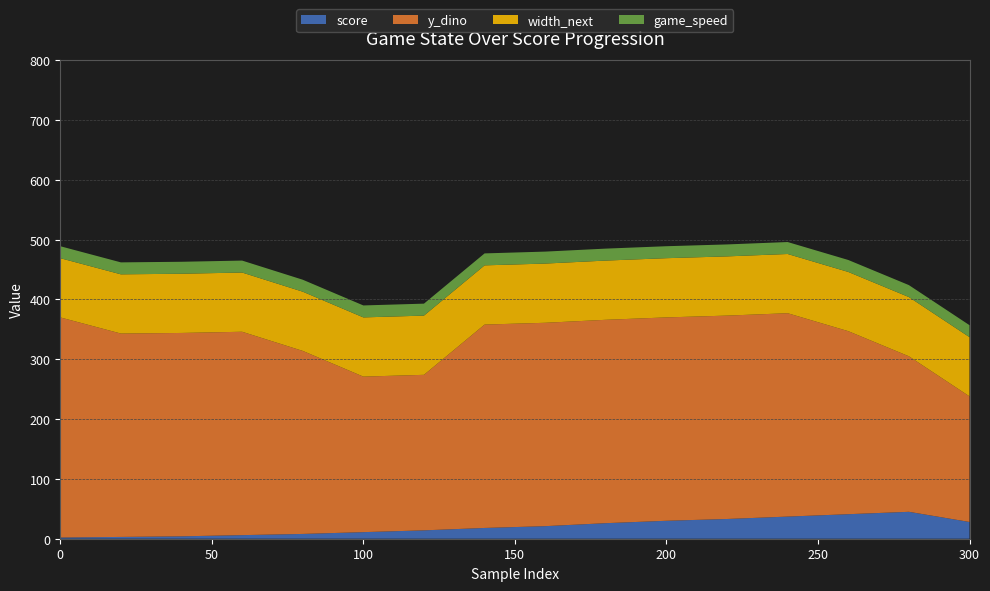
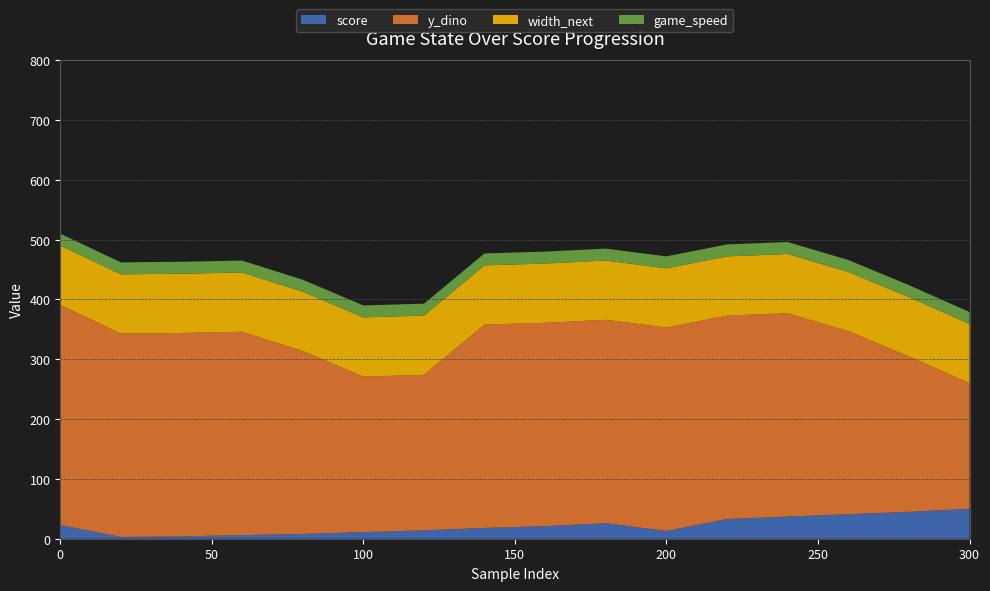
  {
    "score": {
-     "0": 0,
+     "0": 20,
      "100": 10,
-     "200": 30,
-     "300": 30
+     "200": 10,
+     "300": 50
    },
    "y_dino": {
      "0": 370,
      "100": 260,
      "200": 340,
      "300": 210
    },
    "width_next": {
      "0": 100,
      "100": 100,
      "200": 100,
      "300": 100
    },
    "game_speed": {
      "0": 20,
      "100": 20,
      "200": 20,
      "300": 20
    }
  }
